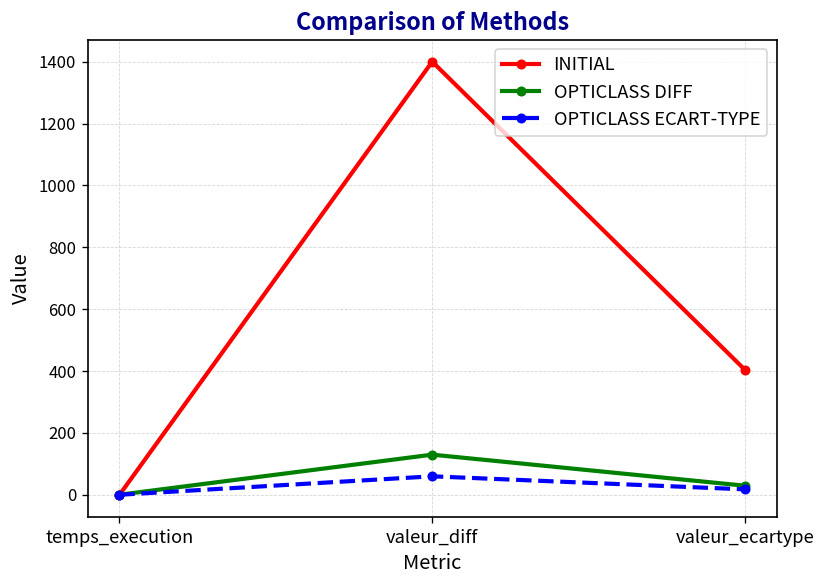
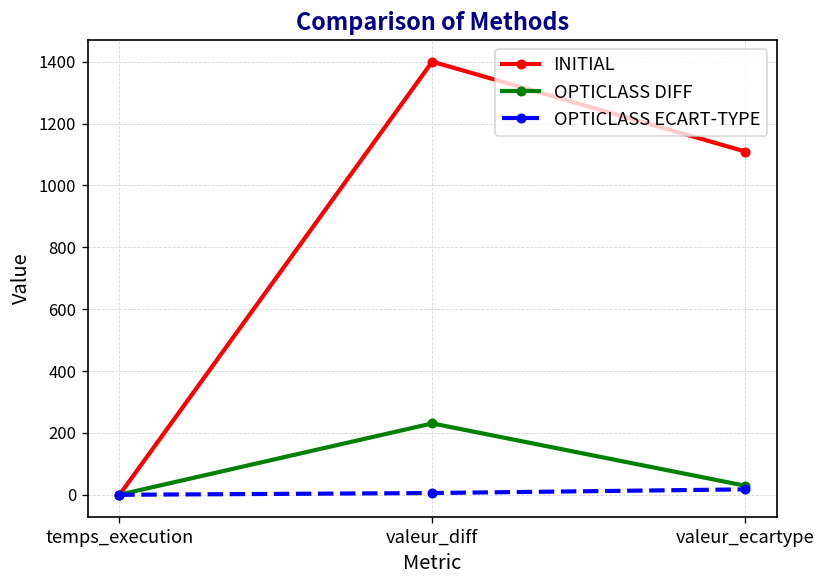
  {
    "INITIAL": {
      "valeur_diff": 1400,
-     "valeur_ecartype": 400
+     "valeur_ecartype": 1110
    },
    "OPTICLASS DIFF": {
-     "valeur_diff": 130,
+     "valeur_diff": 230,
      "valeur_ecartype": 30
    },
    "OPTICLASS ECART-TYPE": {
-     "valeur_diff": 60,
+     "valeur_diff": 10,
      "valeur_ecartype": 20
    }
  }
